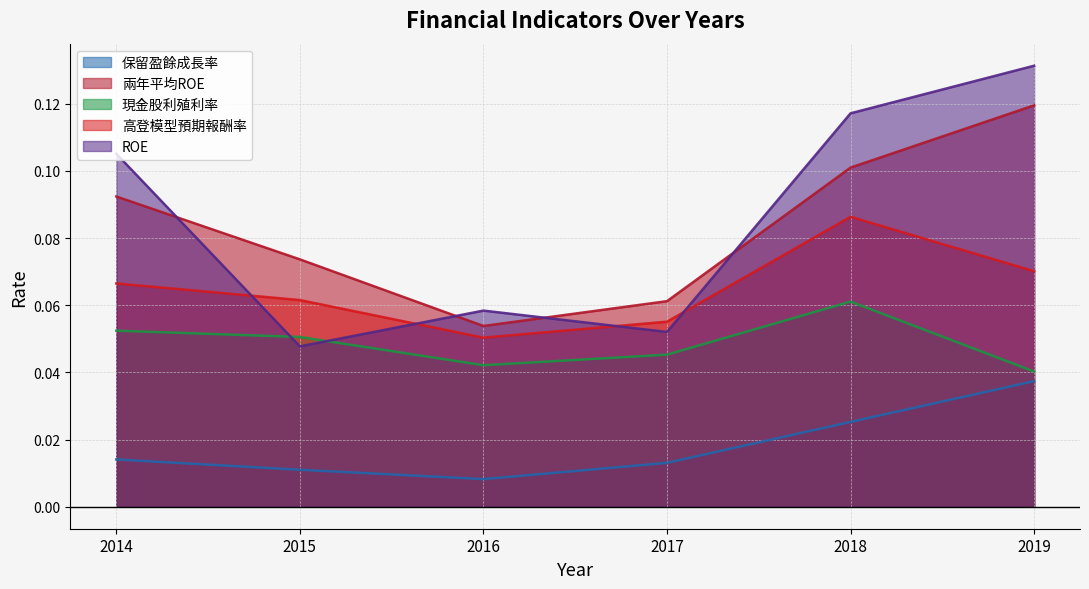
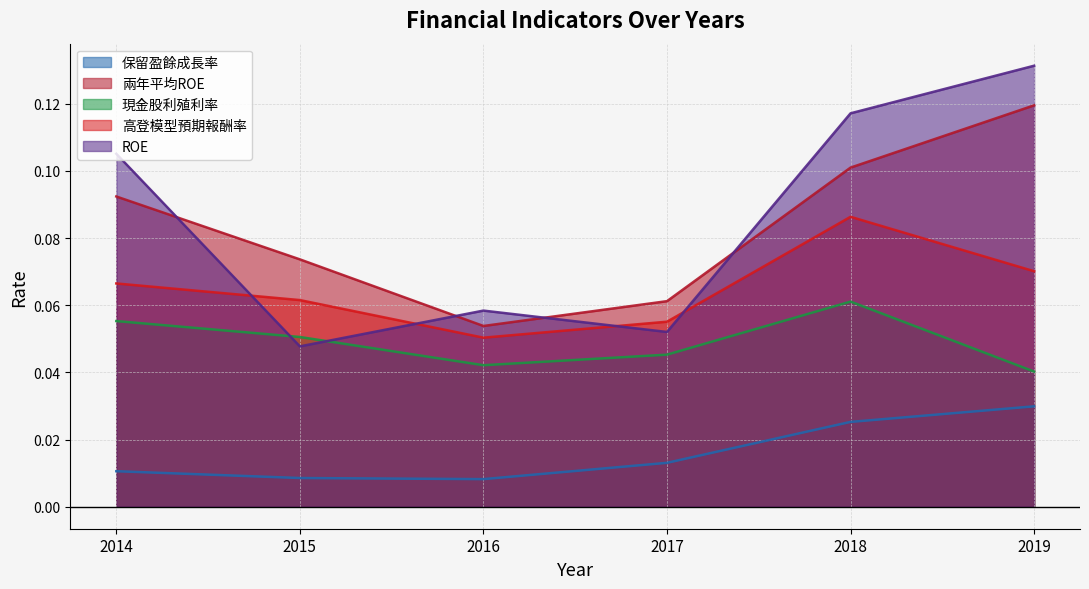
  {
    "保留盈餘成長率": {
-     "2014": 0.014,
-     "2015": 0.011,
+     "2014": 0.011,
+     "2015": 0.009,
      "2016": 0.008,
      "2017": 0.013,
      "2018": 0.025,
-     "2019": 0.037
+     "2019": 0.030
    },
    "現金股利殖利率": {
-     "2014": 0.052,
+     "2014": 0.055,
      "2015": 0.051,
      "2016": 0.042,
      "2017": 0.045,
      "2018": 0.061,
      "2019": 0.040
    },
    "ROE": {
      "2015": 0.048,
      "2016": 0.058,
      "2017": 0.052,
      "2018": 0.117,
      "2019": 0.131
    }
  }
